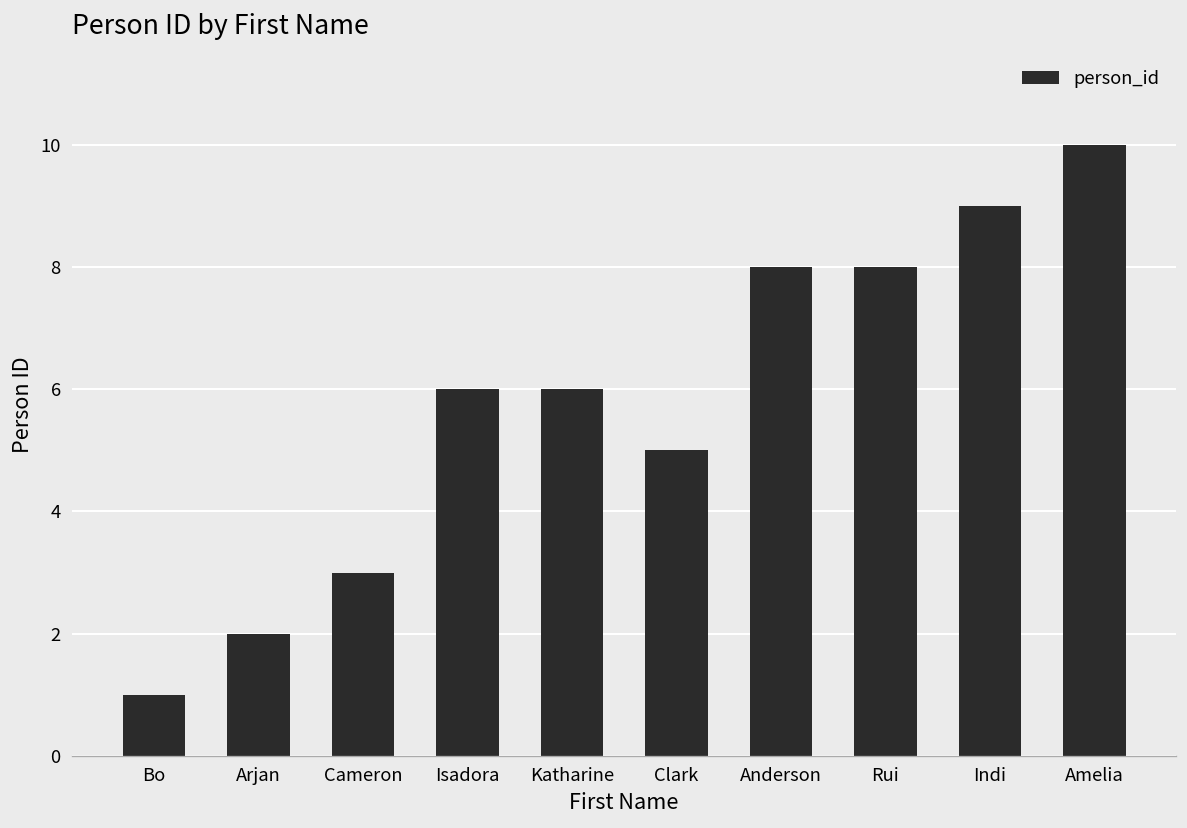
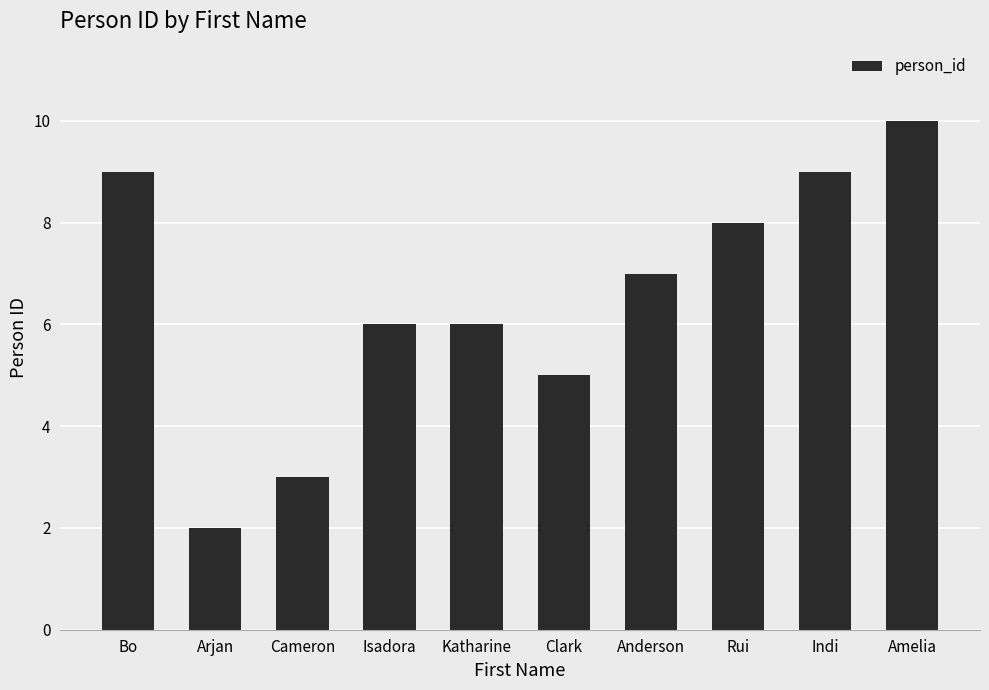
  {
-   "Bo": 1,
+   "Bo": 9,
    "Arjan": 2,
    "Cameron": 3,
    "Isadora": 6,
    "Katharine": 6,
    "Clark": 5,
-   "Anderson": 8,
+   "Anderson": 7,
    "Rui": 8,
    "Indi": 9,
    "Amelia": 10
  }
